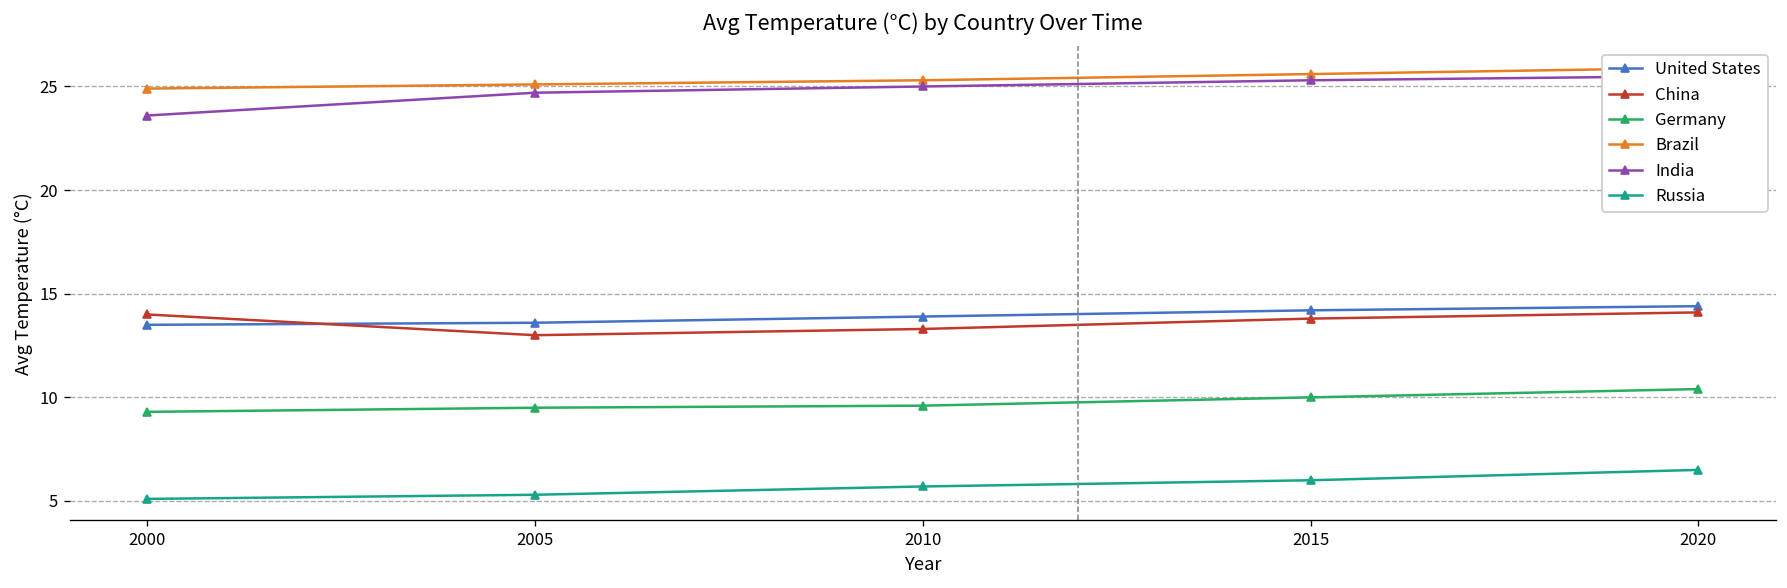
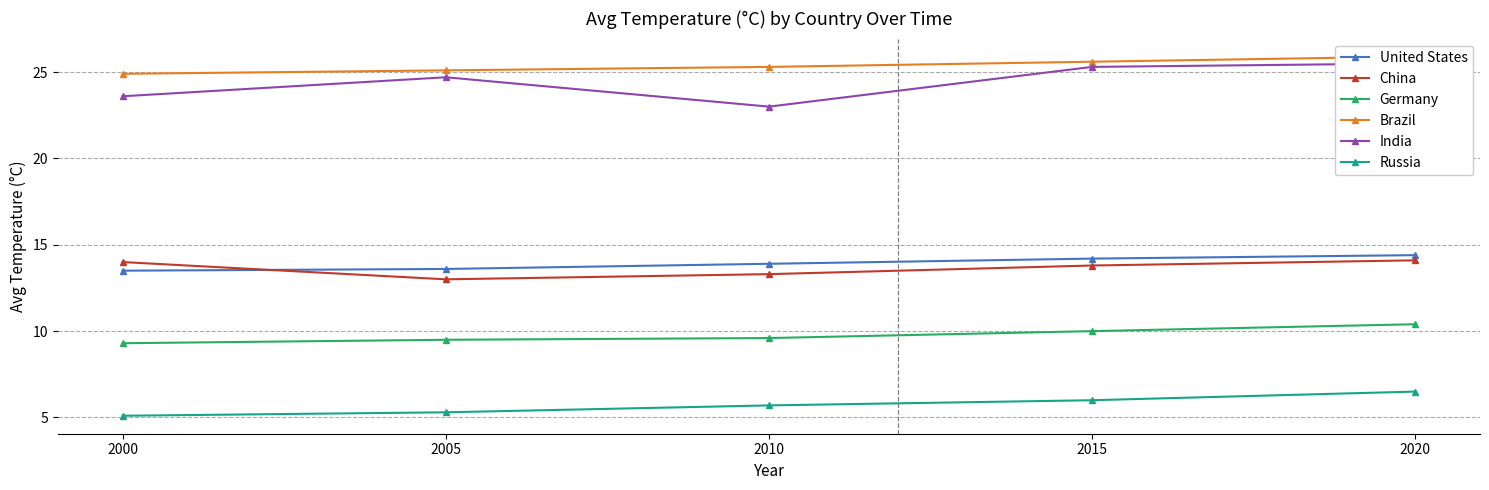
  {
    "United States": {
      "2000": 13.5,
      "2005": 13.6,
      "2010": 14,
      "2015": 14.2,
      "2020": 14.4
    },
    "China": {
      "2000": 14,
      "2005": 13,
      "2010": 13.3,
      "2015": 13.8,
      "2020": 14
    },
    "Brazil": {
      "2000": 25,
      "2005": 25,
      "2010": 25.3,
      "2015": 25.6
    },
    "India": {
      "2000": 23.6,
      "2005": 24.7,
-     "2010": 25,
+     "2010": 23,
      "2015": 25.3
    }
  }
